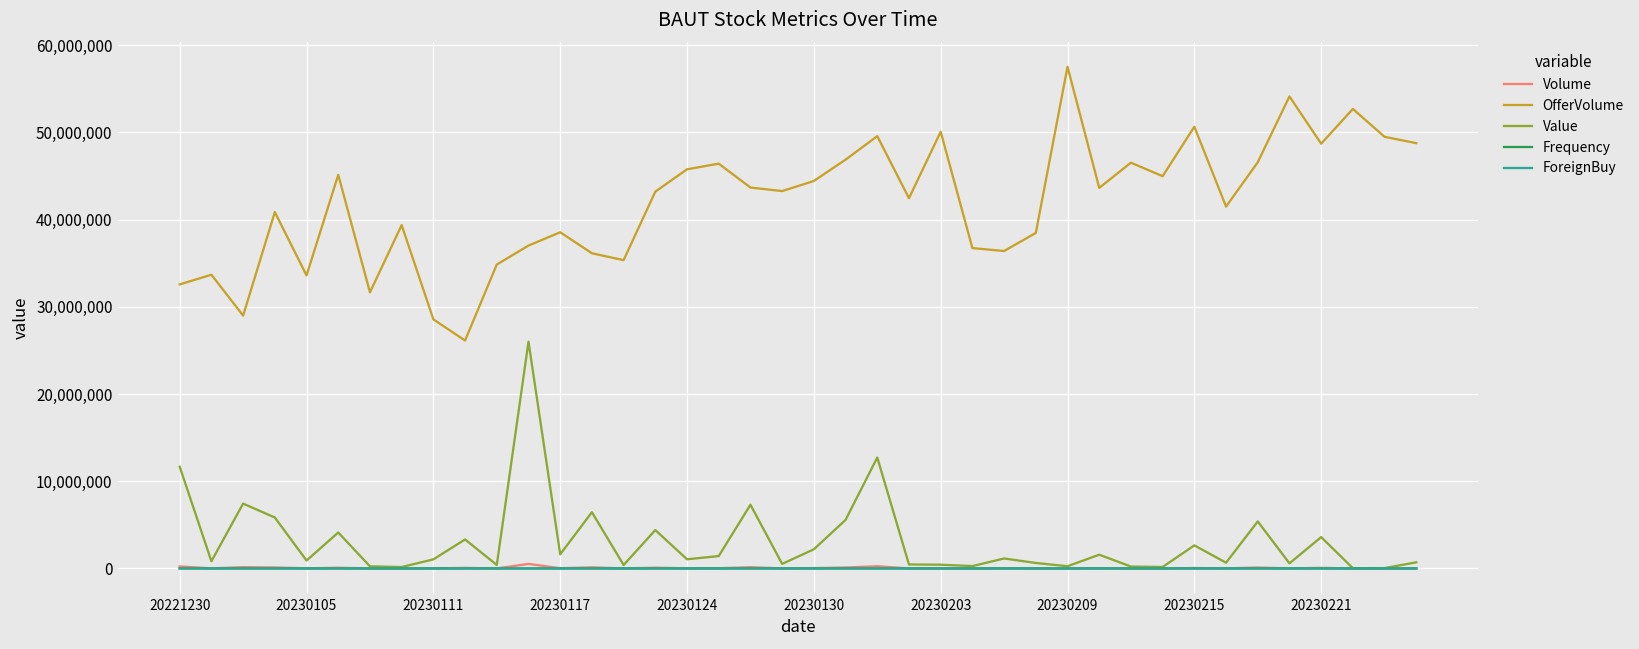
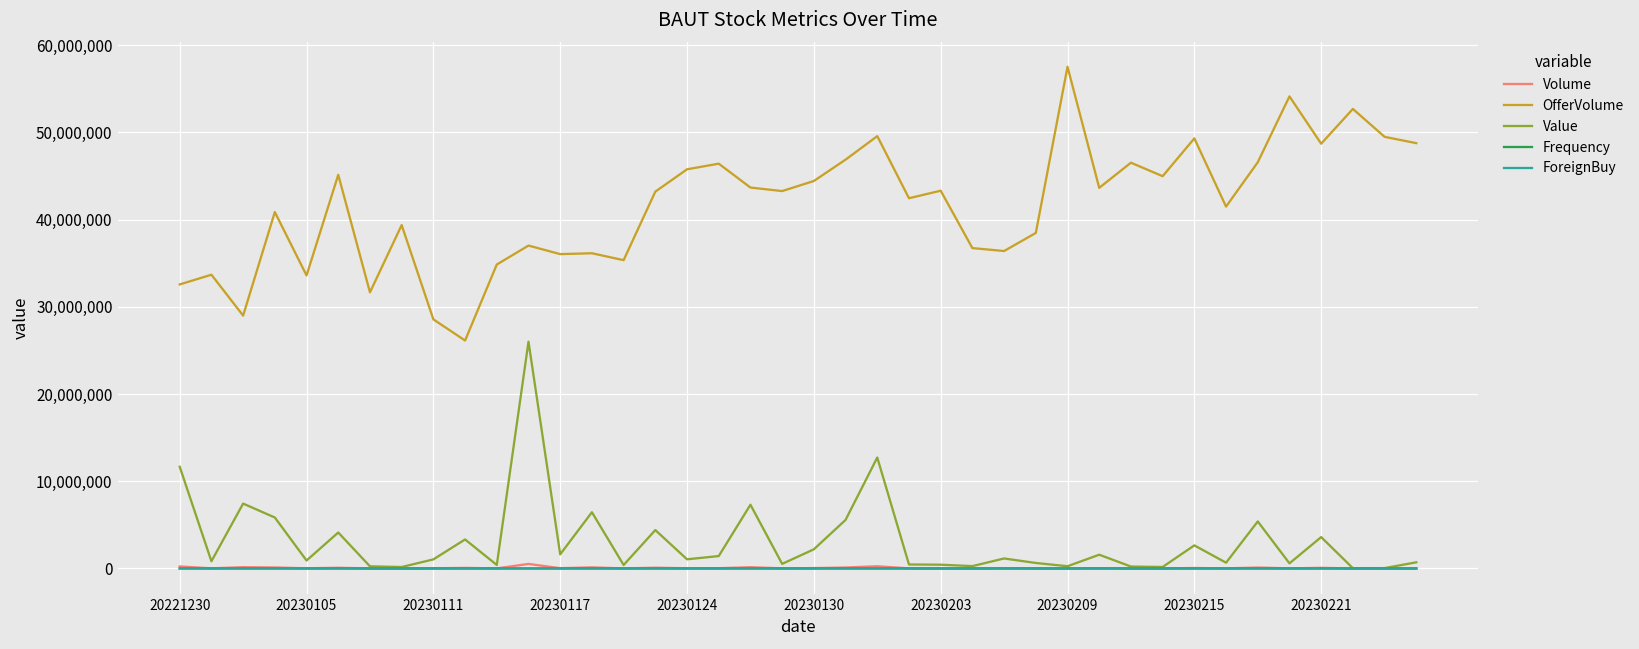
  {
    "OfferVolume": {
      "20221230": "33,000,000",
      "20230105": "34,000,000",
      "20230111": "29,000,000",
-     "20230117": "39,000,000",
+     "20230117": "36,000,000",
      "20230124": "46,000,000",
      "20230130": "44,000,000",
-     "20230203": "50,000,000",
+     "20230203": "43,000,000",
      "20230209": "58,000,000",
-     "20230215": "51,000,000",
+     "20230215": "49,000,000",
      "20230221": "49,000,000"
    },
    "Value": {
      "20221230": "12,000,000",
      "20230105": "1,000,000",
      "20230111": "1,000,000",
      "20230117": "2,000,000",
      "20230124": "1,000,000",
      "20230130": "2,000,000",
      "20230203": "0",
      "20230215": "3,000,000",
      "20230221": "4,000,000"
    }
  }
